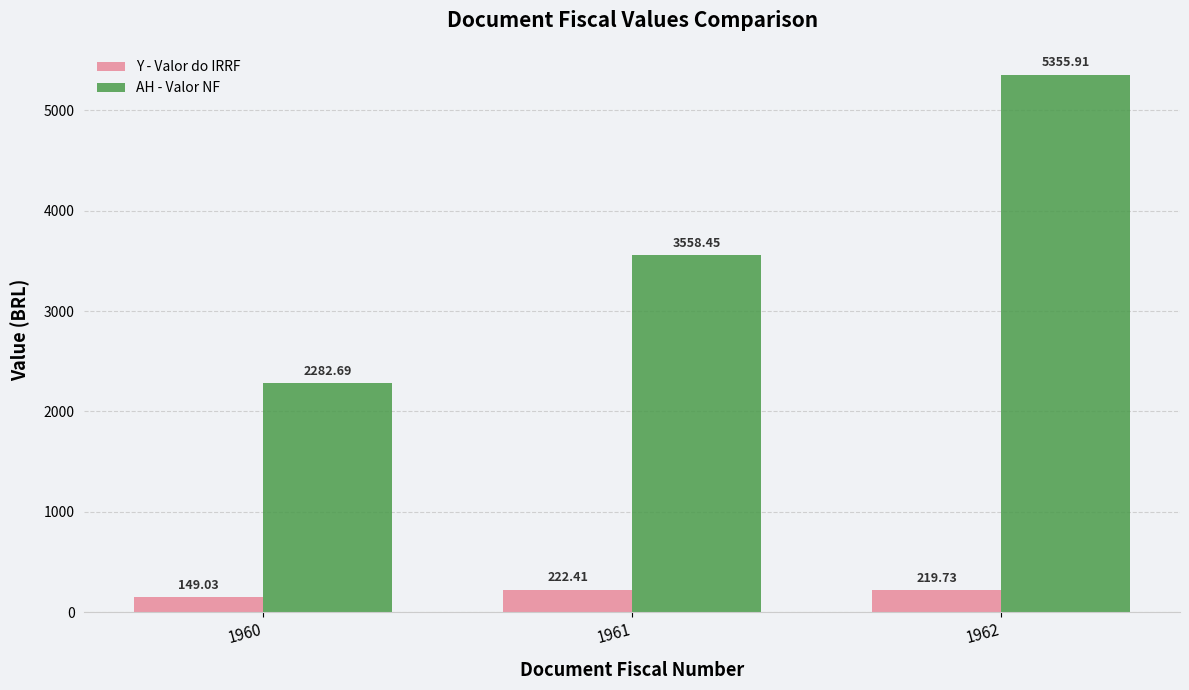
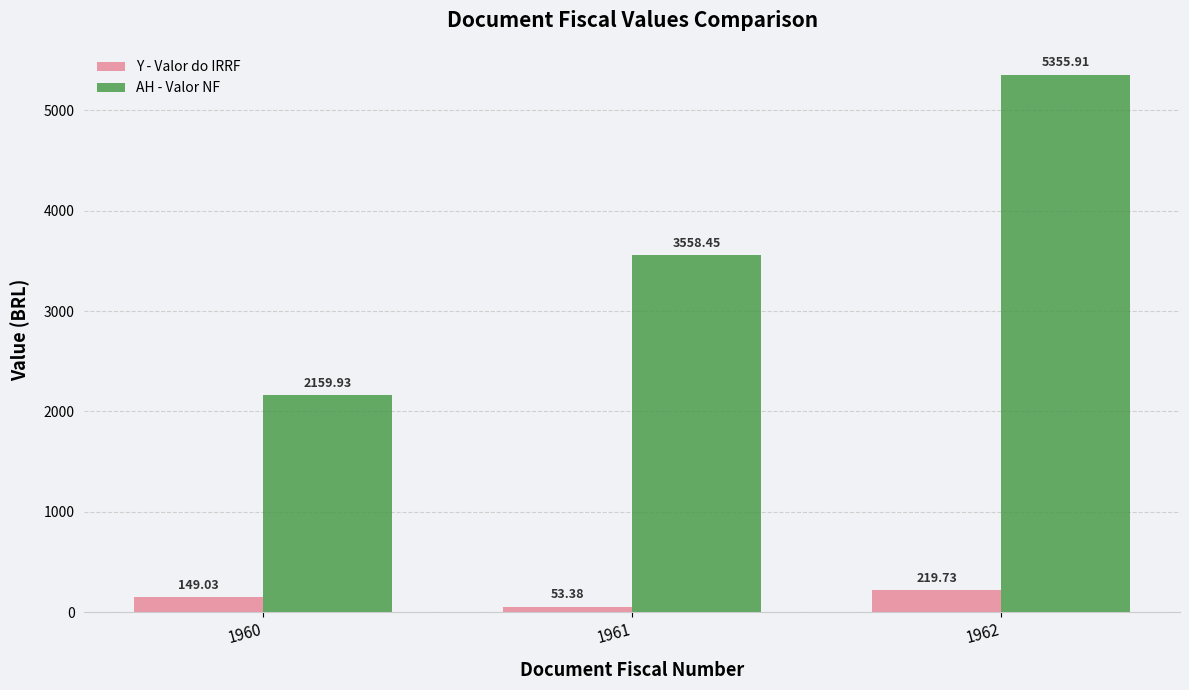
  {
    "Y - Valor do IRRF": {
      "1960": 149.03,
-     "1961": 222.41,
+     "1961": 53.38,
      "1962": 219.73
    },
    "AH - Valor NF": {
-     "1960": 2282.69,
+     "1960": 2159.93,
      "1961": 3558.45,
      "1962": 5355.91
    }
  }
